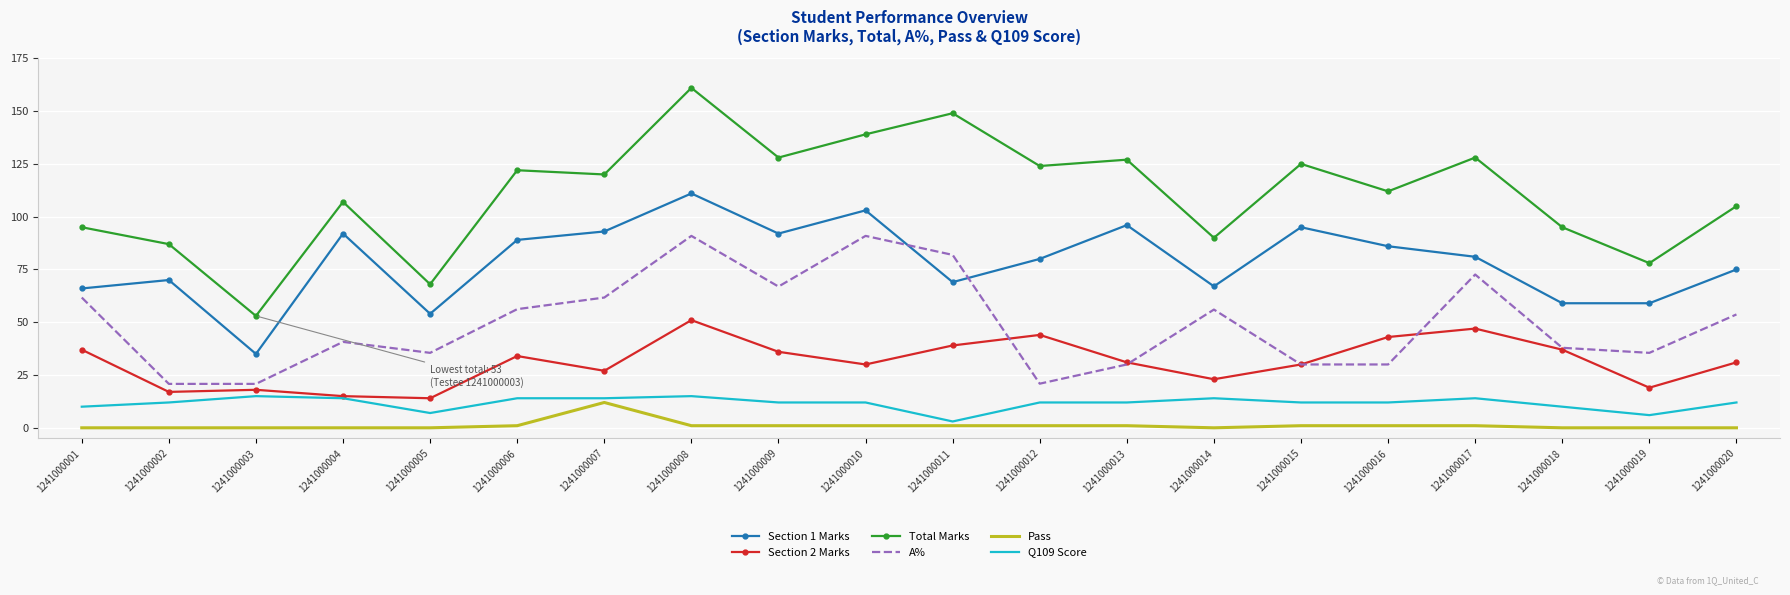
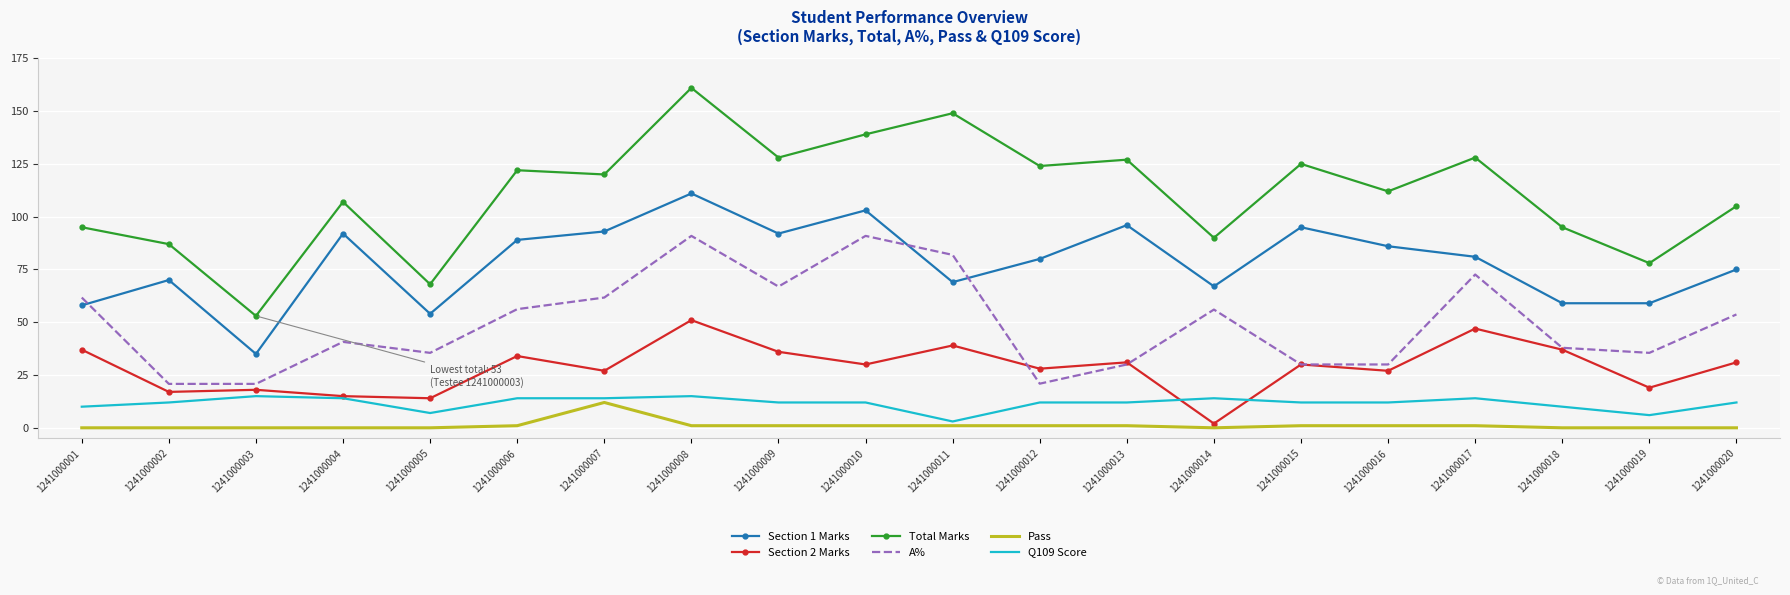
  {
    "Section 1 Marks": {
-     "1241000001": 66,
+     "1241000001": 58,
      "1241000002": 70,
      "1241000003": 35,
      "1241000004": 92,
      "1241000005": 54,
      "1241000006": 89,
      "1241000007": 93,
      "1241000008": 111,
      "1241000009": 92,
      "1241000010": 103,
      "1241000011": 69,
      "1241000012": 80,
      "1241000013": 96,
      "1241000014": 67,
      "1241000015": 95,
      "1241000016": 86,
      "1241000017": 81,
      "1241000018": 59,
      "1241000019": 59,
      "1241000020": 75
    },
    "Section 2 Marks": {
      "1241000001": 37,
      "1241000002": 17,
      "1241000003": 18,
      "1241000005": 14,
      "1241000007": 27,
      "1241000008": 51,
      "1241000009": 36,
      "1241000010": 30,
      "1241000011": 39,
-     "1241000012": 44,
-     "1241000014": 23,
-     "1241000016": 43,
+     "1241000012": 28,
+     "1241000014": 2,
+     "1241000016": 27,
      "1241000017": 47,
      "1241000019": 19,
      "1241000020": 31
    },
    "Total Marks": {
      "1241000001": 95,
      "1241000002": 87,
      "1241000003": 53,
      "1241000004": 107,
      "1241000005": 68,
      "1241000006": 122,
      "1241000007": 120,
      "1241000008": 161,
      "1241000009": 128,
      "1241000010": 139,
      "1241000011": 149,
      "1241000012": 124,
      "1241000013": 127,
      "1241000014": 90,
      "1241000015": 125,
      "1241000016": 112,
      "1241000017": 128,
      "1241000018": 95,
      "1241000019": 78,
      "1241000020": 105
    },
    "A%": {
      "1241000001": 62,
      "1241000002": 21,
      "1241000003": 21,
      "1241000006": 56,
      "1241000007": 62,
      "1241000008": 91,
      "1241000009": 67,
      "1241000010": 91,
      "1241000011": 82,
      "1241000012": 21,
      "1241000014": 56,
      "1241000016": 30,
      "1241000017": 73,
      "1241000019": 36,
      "1241000020": 54
    },
    "Pass": {
      "1241000001": 0,
      "1241000002": 0,
      "1241000003": 0,
      "1241000004": 0,
      "1241000005": 0,
      "1241000006": 1,
      "1241000007": 12,
      "1241000008": 1,
      "1241000009": 1,
      "1241000010": 1,
      "1241000011": 1,
      "1241000012": 1,
      "1241000013": 1,
      "1241000014": 0,
      "1241000015": 1,
      "1241000016": 1,
      "1241000017": 1,
      "1241000018": 0,
      "1241000019": 0,
      "1241000020": 0
    },
    "Q109 Score": {
      "1241000001": 10,
      "1241000002": 12,
      "1241000003": 15,
      "1241000005": 7,
      "1241000006": 14,
      "1241000007": 14,
      "1241000008": 15,
      "1241000009": 12,
      "1241000010": 12,
      "1241000011": 3,
      "1241000012": 12,
      "1241000013": 12,
      "1241000014": 14,
      "1241000015": 12,
      "1241000016": 12,
      "1241000017": 14,
      "1241000018": 10,
      "1241000019": 6,
      "1241000020": 12
    }
  }
